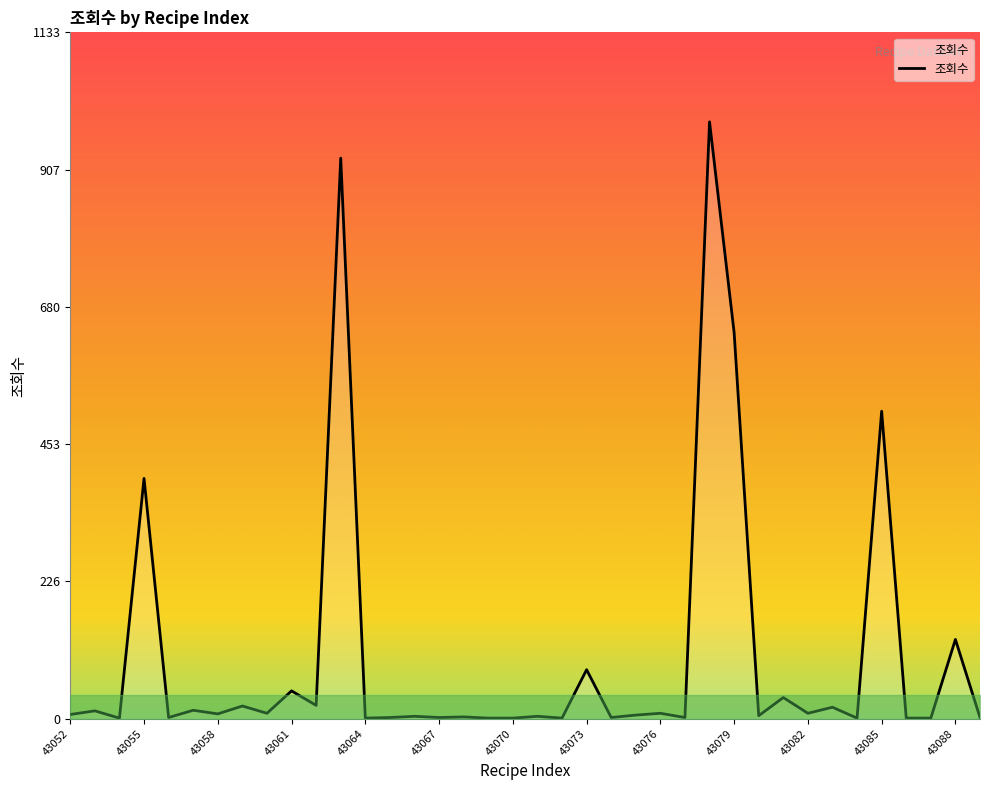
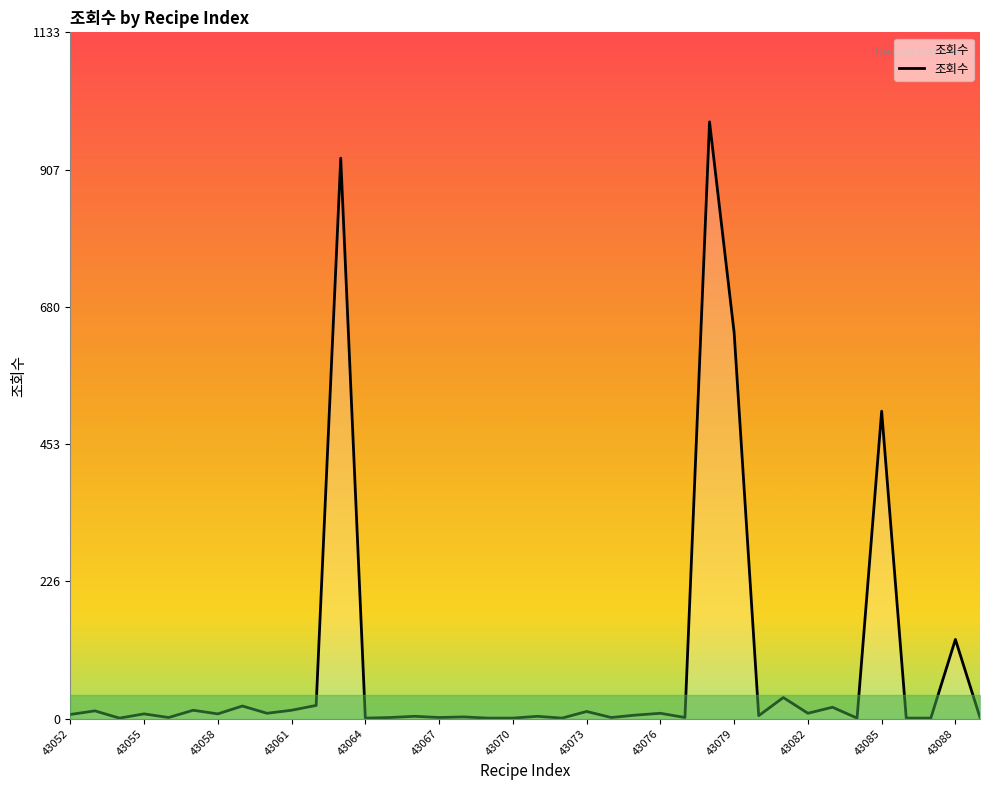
  {
    "조회수": {
      "43052": 10,
-     "43055": 400,
+     "43055": 10,
      "43058": 10,
-     "43061": 50,
+     "43061": 10,
      "43064": 0,
      "43067": 0,
      "43070": 0,
-     "43073": 80,
+     "43073": 10,
      "43076": 10,
      "43079": 640,
      "43082": 10,
      "43085": 510,
      "43088": 130
    }
  }
